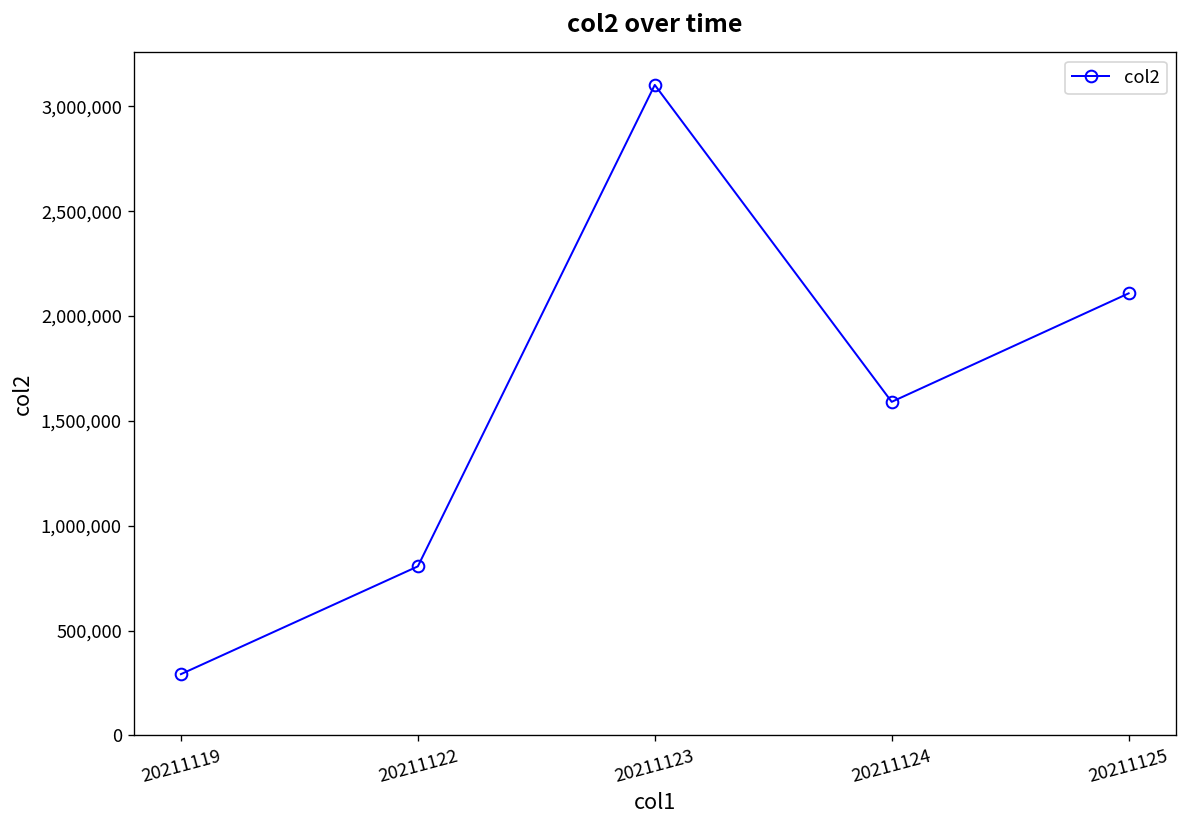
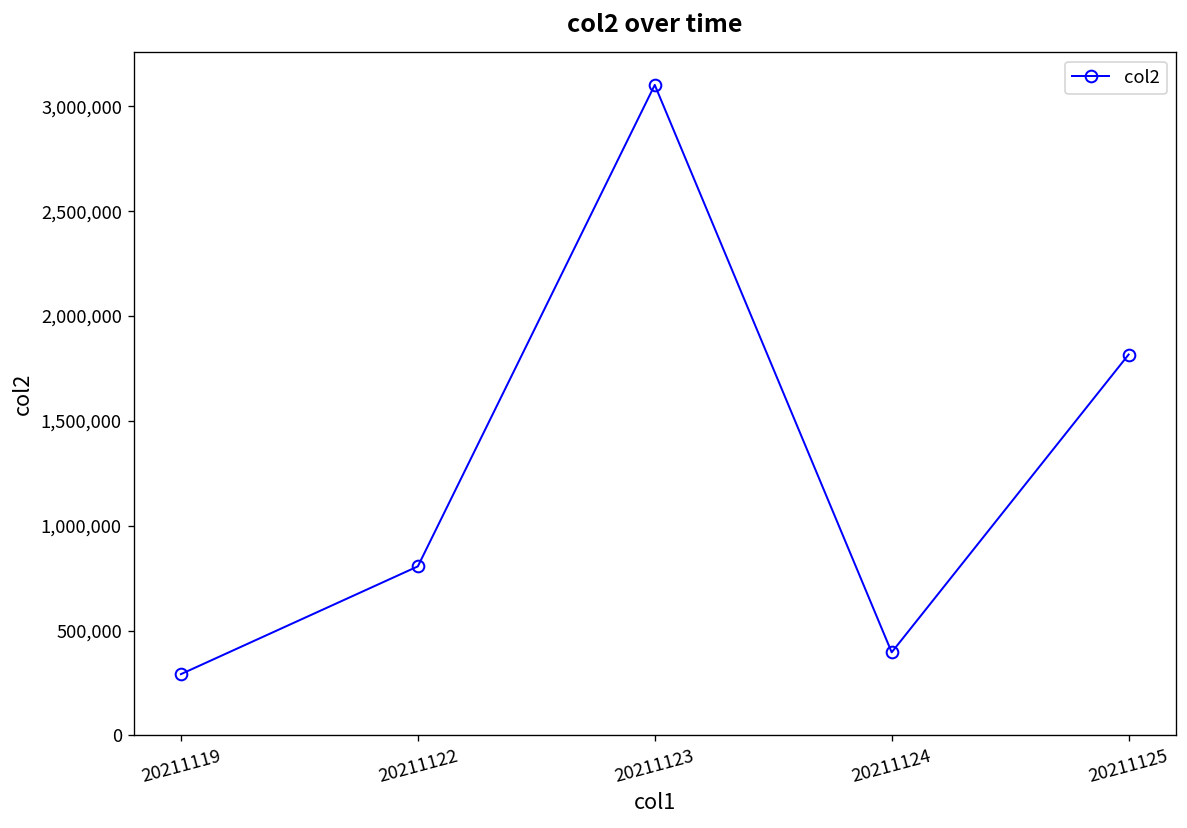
  {
    "20211119": "290,000",
    "20211122": "810,000",
    "20211123": "3,100,000",
-   "20211124": "1,590,000",
-   "20211125": "2,110,000"
+   "20211124": "400,000",
+   "20211125": "1,820,000"
  }
